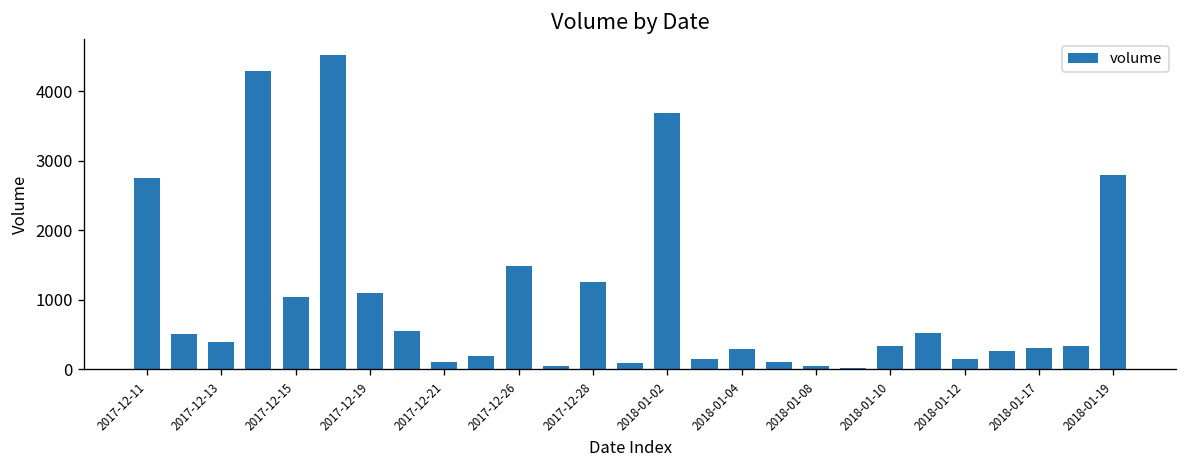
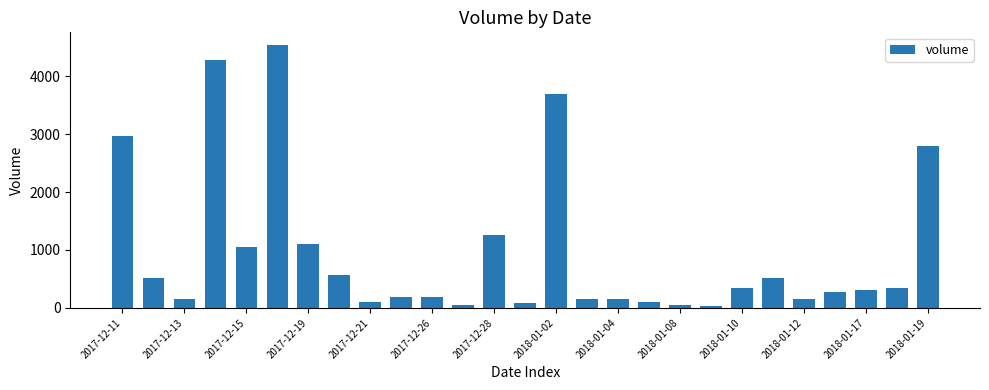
  {
-   "2017-12-11": 2800,
-   "2017-12-13": 400,
+   "2017-12-11": 3000,
+   "2017-12-13": 200,
    "2017-12-15": 1000,
    "2017-12-19": 1100,
    "2017-12-21": 100,
-   "2017-12-26": 1500,
+   "2017-12-26": 200,
    "2017-12-28": 1300,
    "2018-01-02": 3700,
-   "2018-01-04": 300,
+   "2018-01-04": 100,
    "2018-01-08": 100,
    "2018-01-10": 300,
    "2018-01-12": 200,
    "2018-01-17": 300,
    "2018-01-19": 2800
  }
